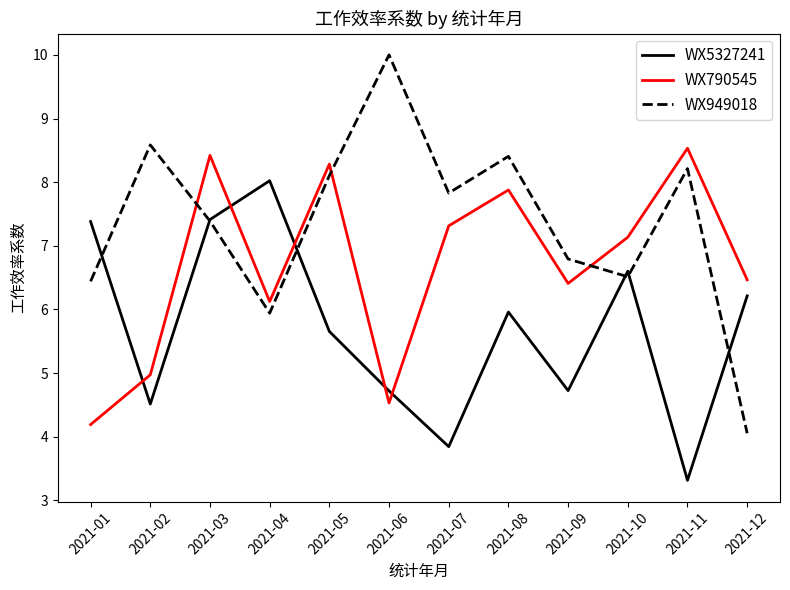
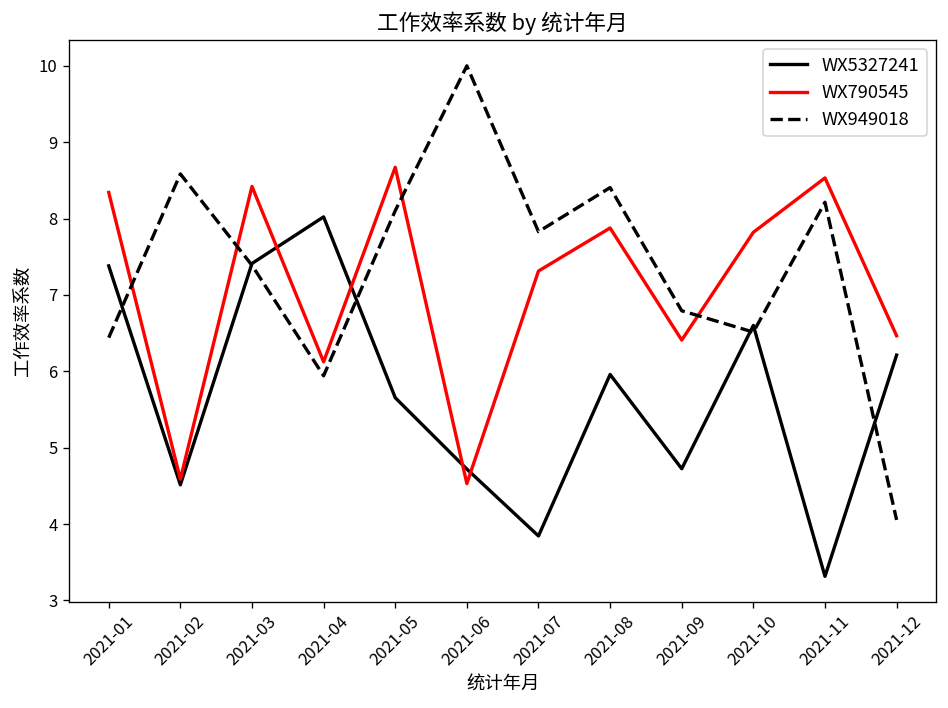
  {
    "WX790545": {
-     "2021-01": 4.2,
-     "2021-02": 5.0,
+     "2021-01": 8.3,
+     "2021-02": 4.6,
      "2021-03": 8.4,
      "2021-04": 6.1,
-     "2021-05": 8.3,
+     "2021-05": 8.7,
      "2021-06": 4.5,
      "2021-07": 7.3,
      "2021-08": 7.9,
      "2021-09": 6.4,
-     "2021-10": 7.1,
+     "2021-10": 7.8,
      "2021-11": 8.5,
      "2021-12": 6.5
    }
  }
